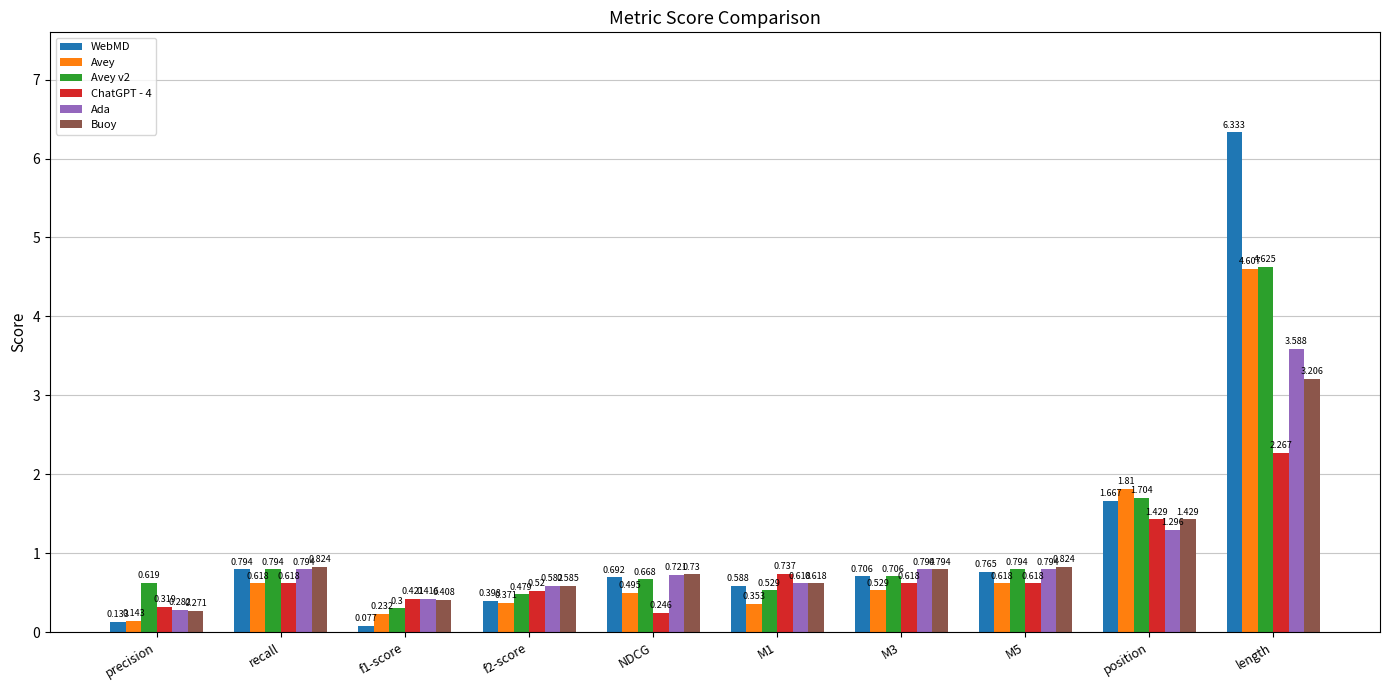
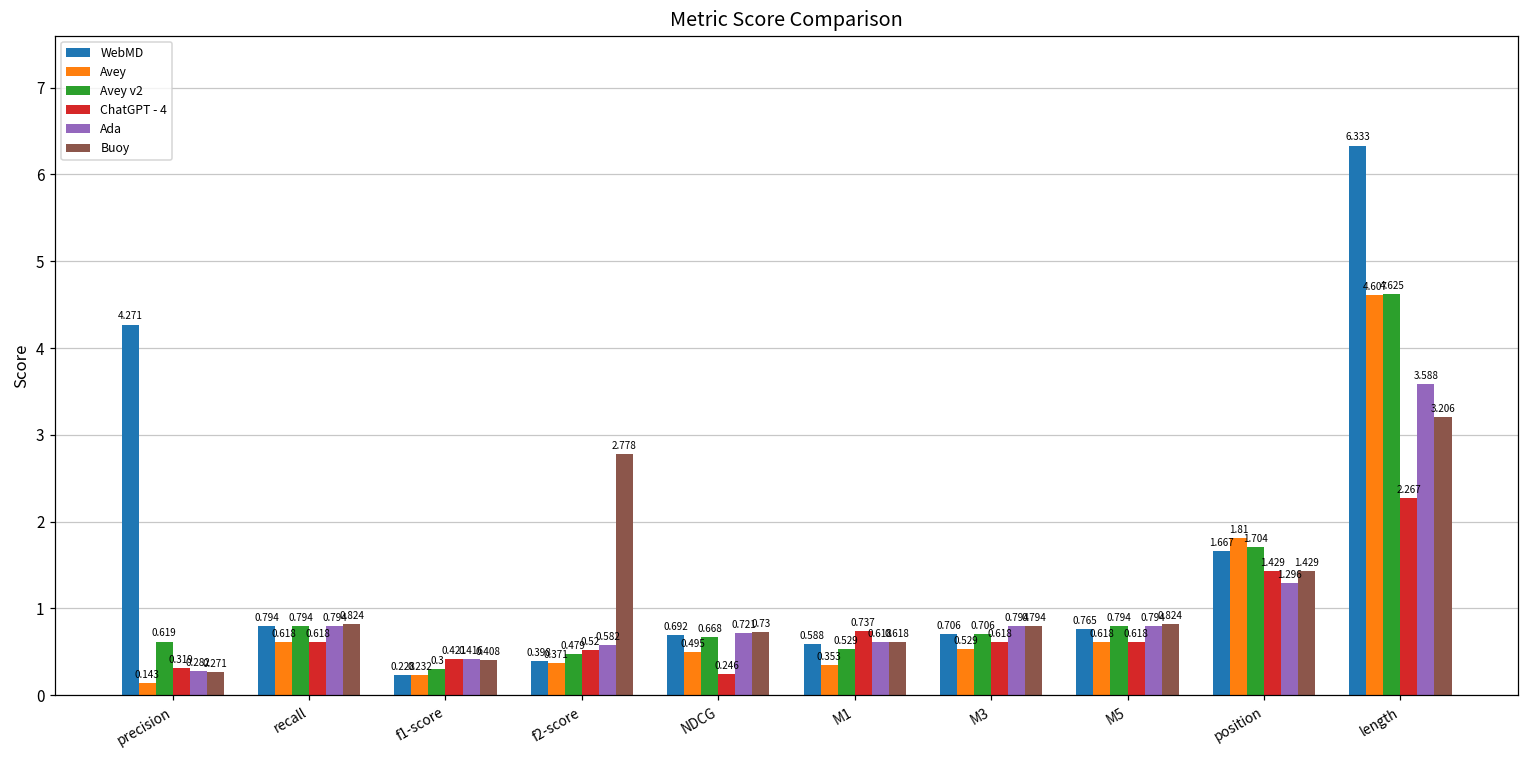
  {
    "WebMD": {
-     "precision": 0.133,
+     "precision": 4.271,
      "recall": 0.794,
-     "f1-score": 0.077,
+     "f1-score": 0.228,
      "NDCG": 0.692,
      "M1": 0.588,
      "M3": 0.706,
      "M5": 0.765,
      "position": 1.667,
      "length": 6.333
    },
    "Avey": {
      "precision": 0.143,
      "recall": 0.618,
      "NDCG": 0.495,
      "M1": 0.353,
      "M3": 0.529,
      "M5": 0.618,
      "position": 1.81
    },
    "Avey v2": {
      "precision": 0.619,
      "recall": 0.794,
      "f1-score": 0.3,
      "f2-score": 0.479,
      "NDCG": 0.668,
      "M1": 0.529,
      "M3": 0.706,
      "M5": 0.794,
      "position": 1.704
    },
    "ChatGPT - 4": {
      "recall": 0.618,
      "NDCG": 0.246,
      "M1": 0.737,
      "M3": 0.618,
      "M5": 0.618,
      "position": 1.429,
      "length": 2.267
    },
    "Ada": {
      "f2-score": 0.582,
      "position": 1.296,
      "length": 3.588
    },
    "Buoy": {
-     "f2-score": 0.585,
+     "f2-score": 2.778,
      "position": 1.429,
      "length": 3.206
    }
  }
